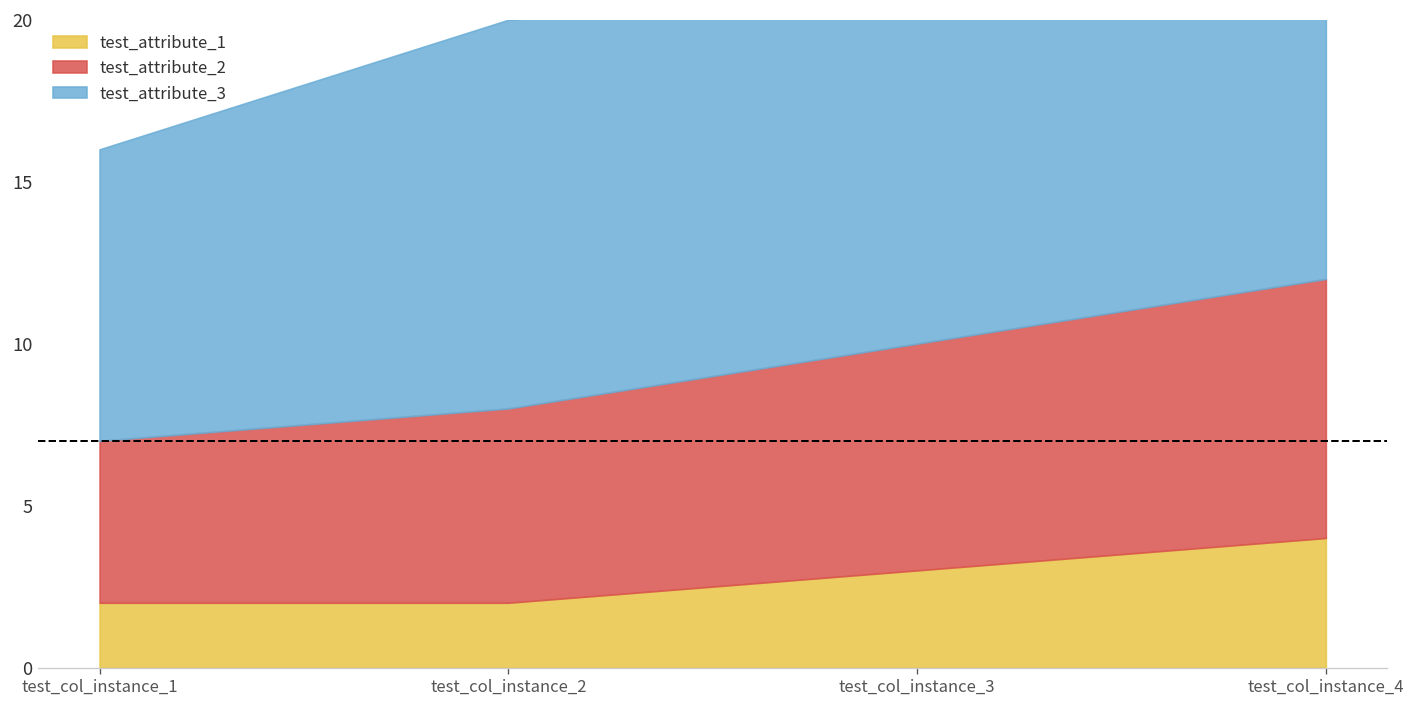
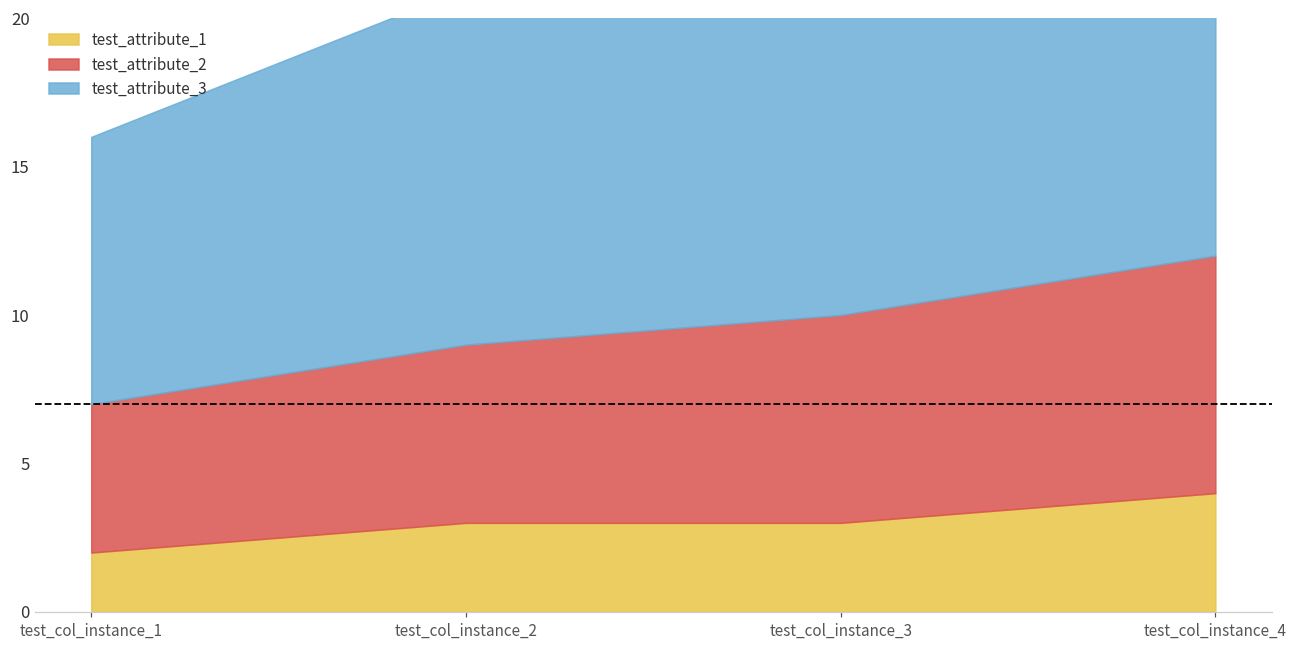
  {
    "test_attribute_1": {
      "test_col_instance_1": 2,
-     "test_col_instance_2": 2,
+     "test_col_instance_2": 3,
      "test_col_instance_3": 3,
      "test_col_instance_4": 4
    },
    "test_attribute_2": {
      "test_col_instance_1": 5,
      "test_col_instance_2": 6,
      "test_col_instance_3": 7,
      "test_col_instance_4": 8
    },
    "test_attribute_3": {
      "test_col_instance_1": 9
    }
  }
